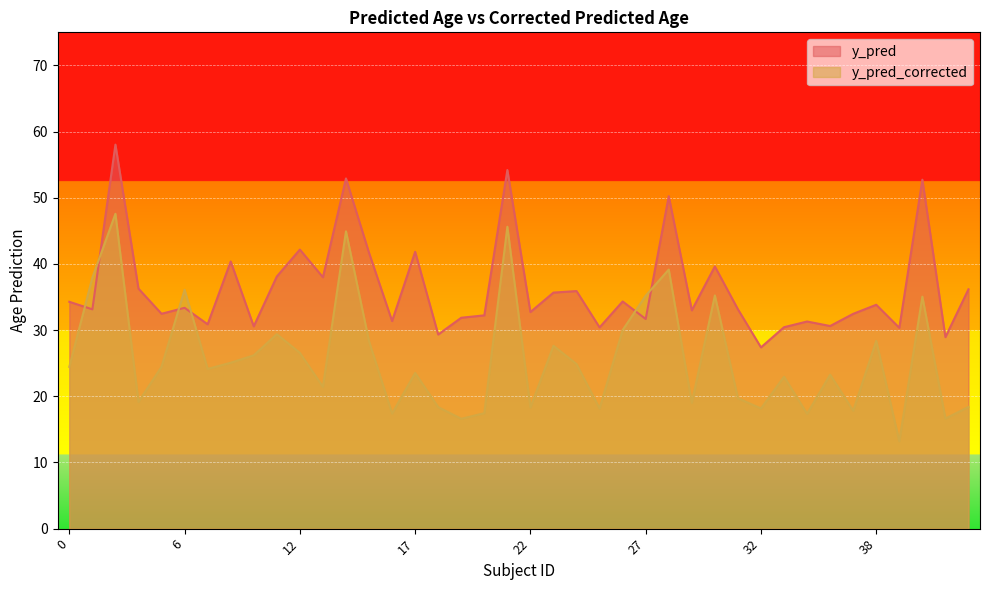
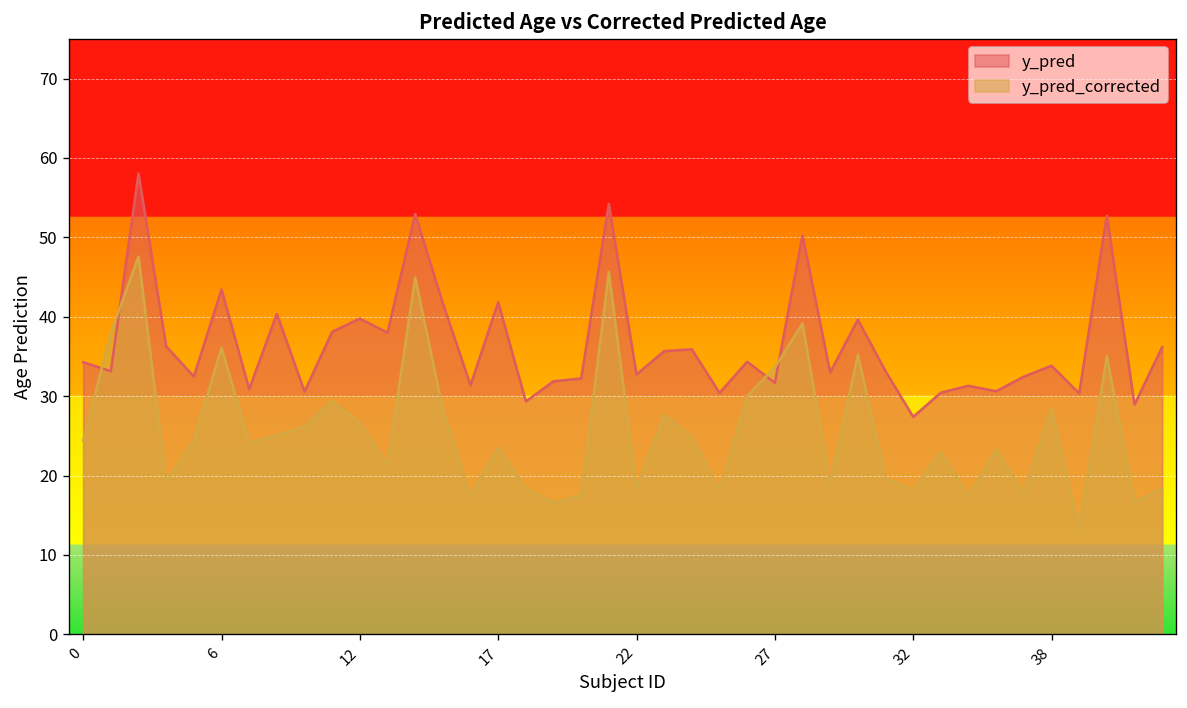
  {
    "y_pred": {
      "0": 34,
-     "6": 33,
-     "12": 42,
+     "6": 43,
+     "12": 40,
      "17": 42,
      "22": 33,
      "27": 32,
      "32": 27,
      "38": 34
    },
    "y_pred_corrected": {
      "0": 24,
      "6": 36,
      "12": 27,
      "17": 24,
      "22": 18,
-     "27": 35,
+     "27": 34,
      "32": 18,
      "38": 28
    }
  }
